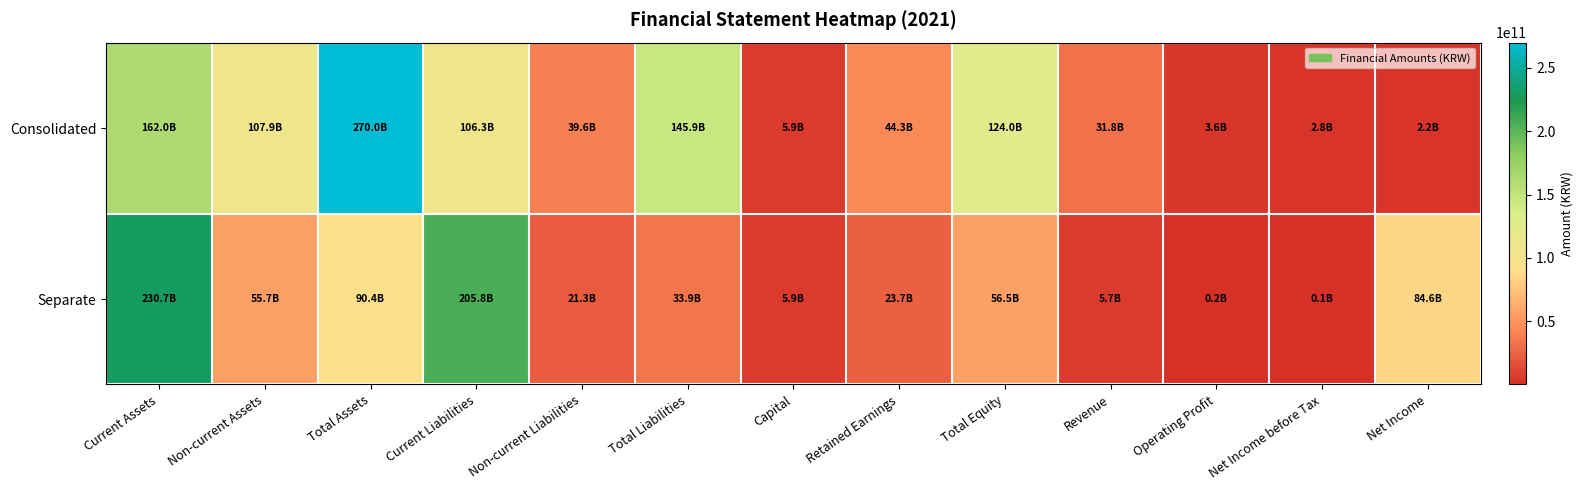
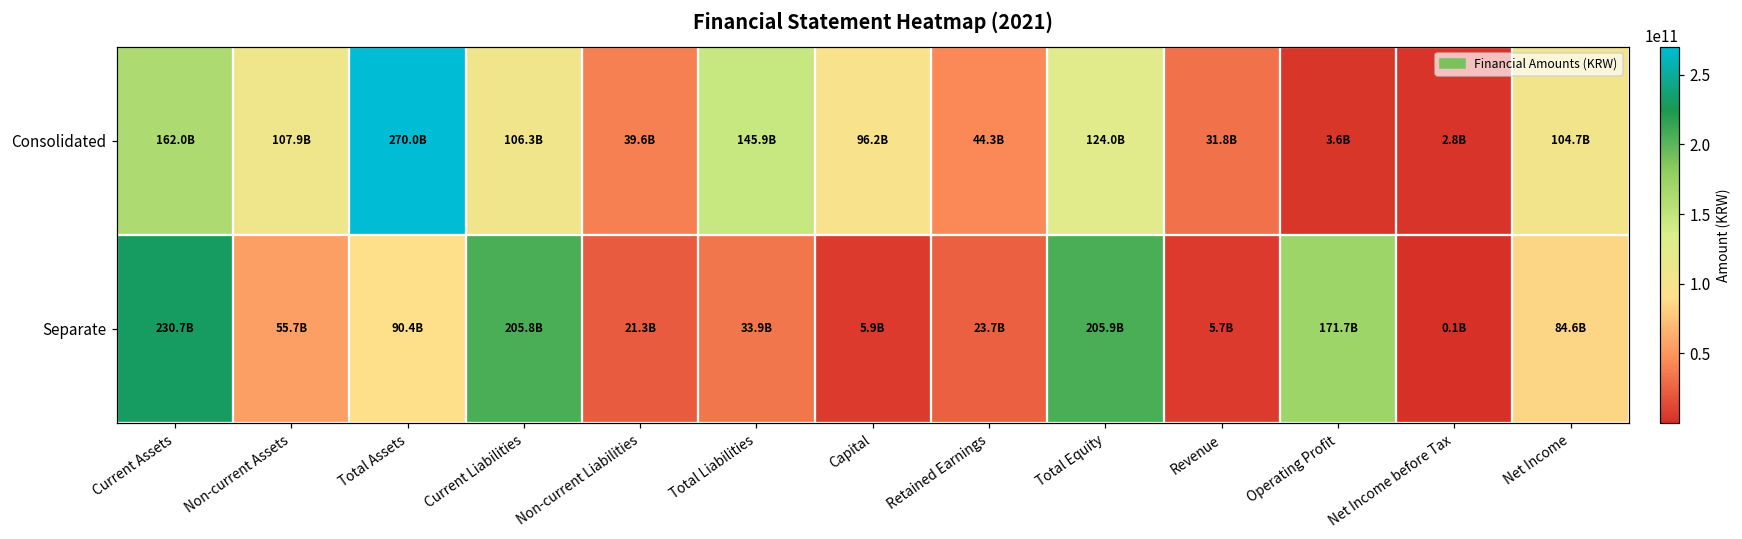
  {
    "Consolidated": {
      "Current Assets": "162.0B",
      "Non-current Assets": "107.9B",
      "Total Assets": "270.0B",
      "Current Liabilities": "106.3B",
      "Non-current Liabilities": "39.6B",
      "Total Liabilities": "145.9B",
-     "Capital": "5.9B",
+     "Capital": "96.2B",
      "Retained Earnings": "44.3B",
      "Total Equity": "124.0B",
      "Revenue": "31.8B",
      "Operating Profit": "3.6B",
      "Net Income before Tax": "2.8B",
-     "Net Income": "2.2B"
+     "Net Income": "104.7B"
    },
    "Separate": {
      "Current Assets": "230.7B",
      "Non-current Assets": "55.7B",
      "Total Assets": "90.4B",
      "Current Liabilities": "205.8B",
      "Non-current Liabilities": "21.3B",
      "Total Liabilities": "33.9B",
      "Capital": "5.9B",
      "Retained Earnings": "23.7B",
-     "Total Equity": "56.5B",
+     "Total Equity": "205.9B",
      "Revenue": "5.7B",
-     "Operating Profit": "0.2B",
+     "Operating Profit": "171.7B",
      "Net Income before Tax": "0.1B",
      "Net Income": "84.6B"
    }
  }
